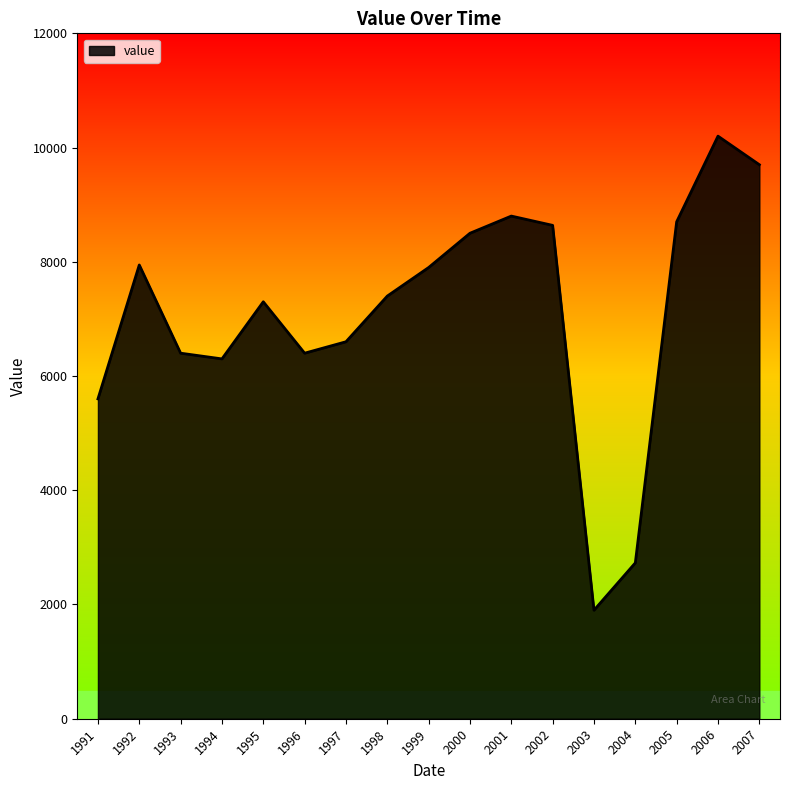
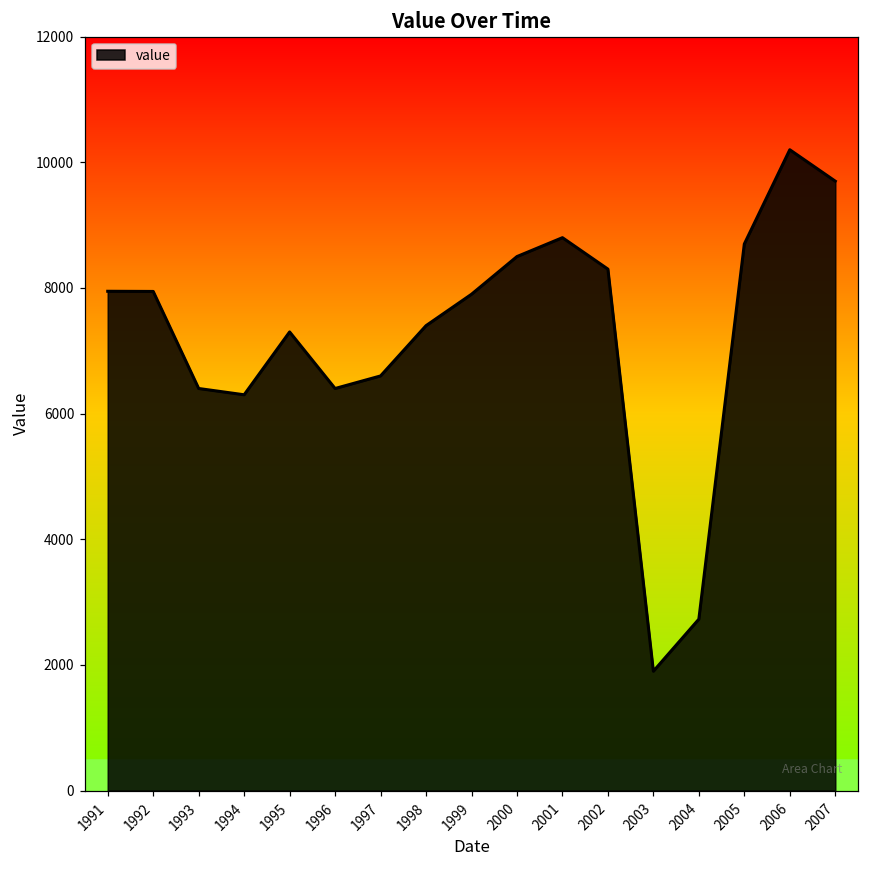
  {
-   "1991": 5600,
+   "1991": 7900,
    "1992": 7900,
    "1993": 6400,
    "1994": 6300,
    "1995": 7300,
    "1996": 6400,
    "1997": 6600,
    "1998": 7400,
    "1999": 7900,
    "2000": 8500,
    "2001": 8800,
-   "2002": 8600,
+   "2002": 8300,
    "2003": 1900,
    "2004": 2700,
    "2005": 8700,
    "2006": 10200,
    "2007": 9700
  }
